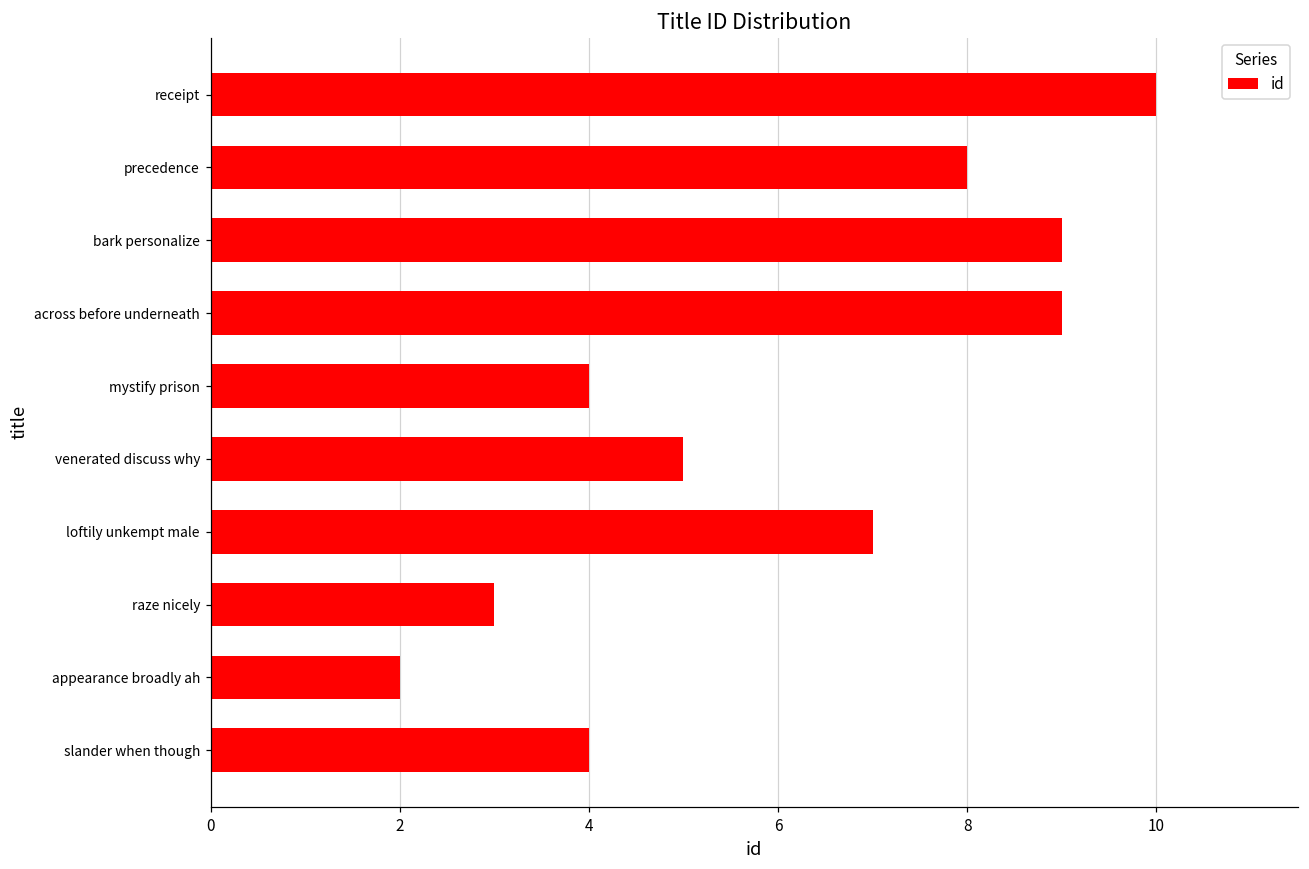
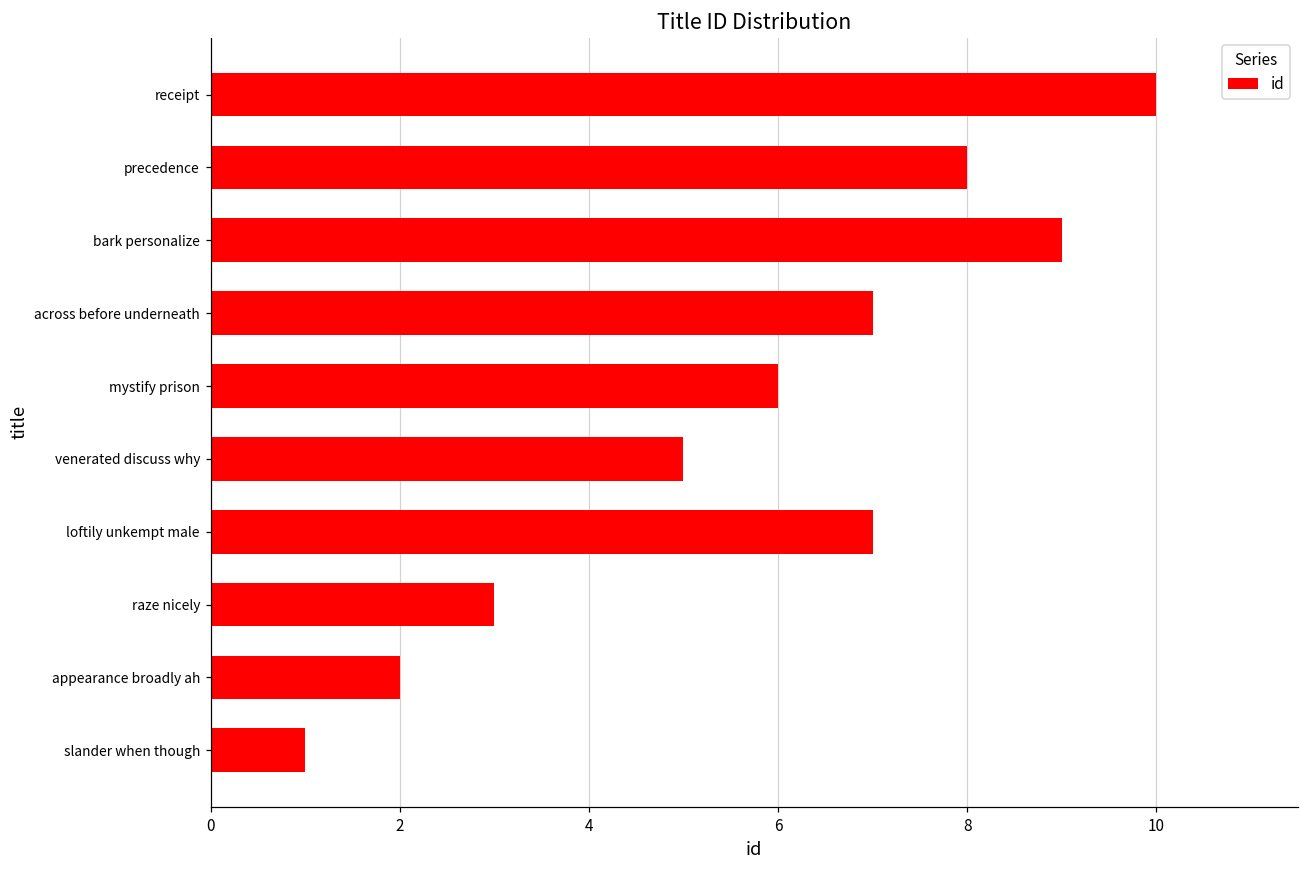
  {
    "receipt": 10,
    "precedence": 8,
    "bark personalize": 9,
-   "across before underneath": 9,
-   "mystify prison": 4,
+   "across before underneath": 7,
+   "mystify prison": 6,
    "venerated discuss why": 5,
    "loftily unkempt male": 7,
    "raze nicely": 3,
    "appearance broadly ah": 2,
-   "slander when though": 4
+   "slander when though": 1
  }
